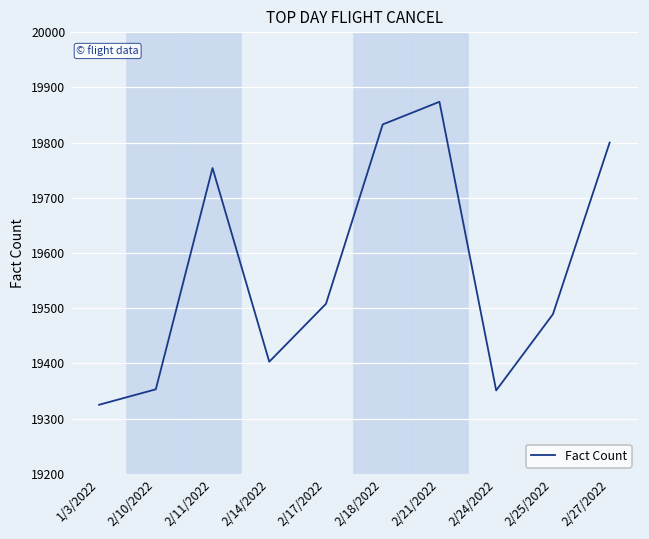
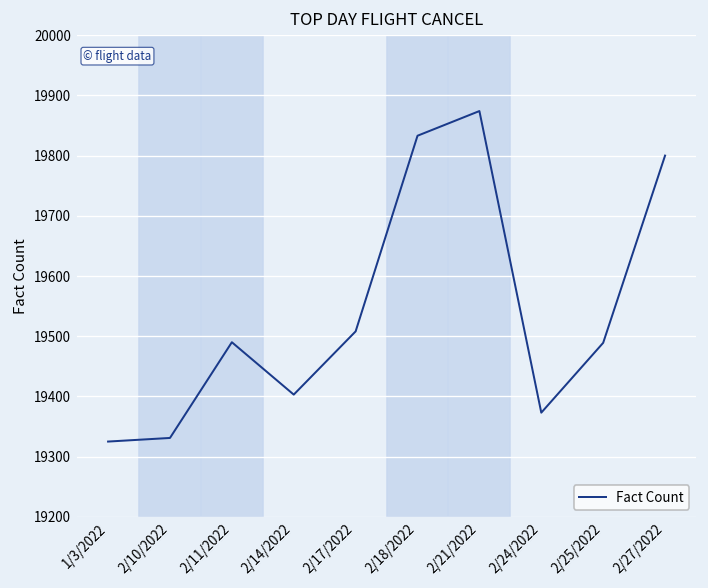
  {
    "1/3/2022": 19330,
-   "2/10/2022": 19350,
-   "2/11/2022": 19750,
+   "2/10/2022": 19330,
+   "2/11/2022": 19490,
    "2/14/2022": 19400,
    "2/17/2022": 19510,
    "2/18/2022": 19830,
    "2/21/2022": 19870,
-   "2/24/2022": 19350,
+   "2/24/2022": 19370,
    "2/25/2022": 19490,
    "2/27/2022": 19800
  }
